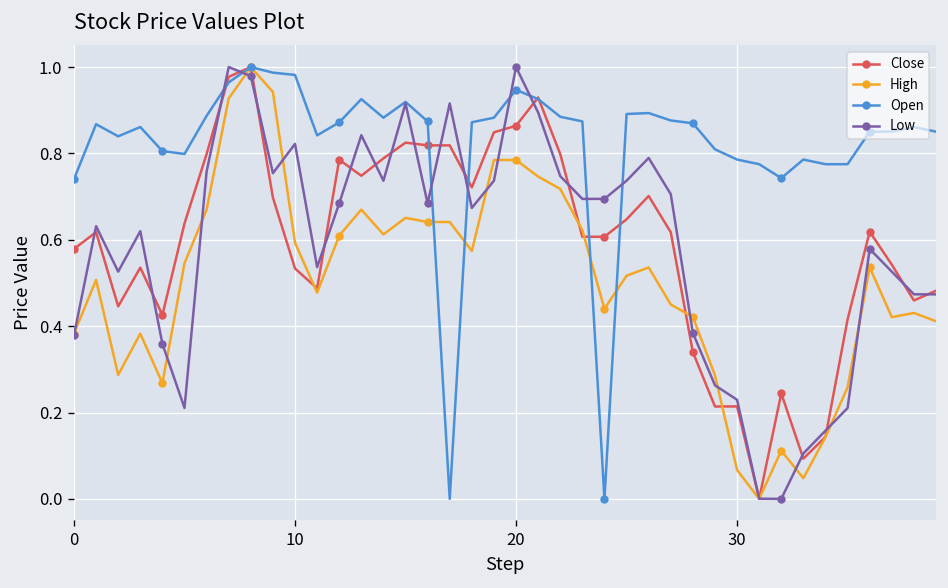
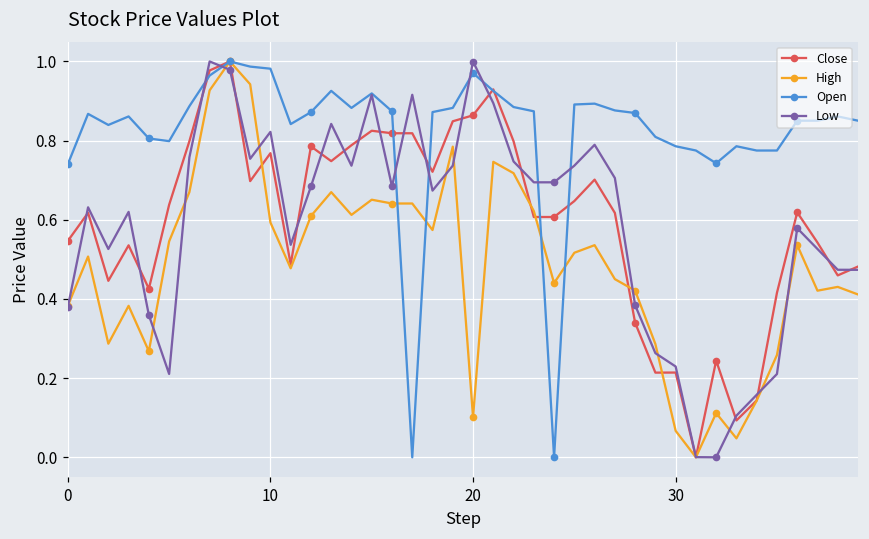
  {
    "Close": {
-     "0": 0.58,
-     "10": 0.53,
+     "0": 0.55,
+     "10": 0.77,
      "20": 0.86,
      "30": 0.21
    },
    "High": {
      "10": 0.59,
-     "20": 0.78,
+     "20": 0.10,
      "30": 0.07
    },
    "Open": {
      "0": 0.74,
      "10": 0.98,
-     "20": 0.95,
+     "20": 0.97,
      "30": 0.79
    },
    "Low": {
      "10": 0.82,
      "20": 1.00,
      "30": 0.23
    }
  }
